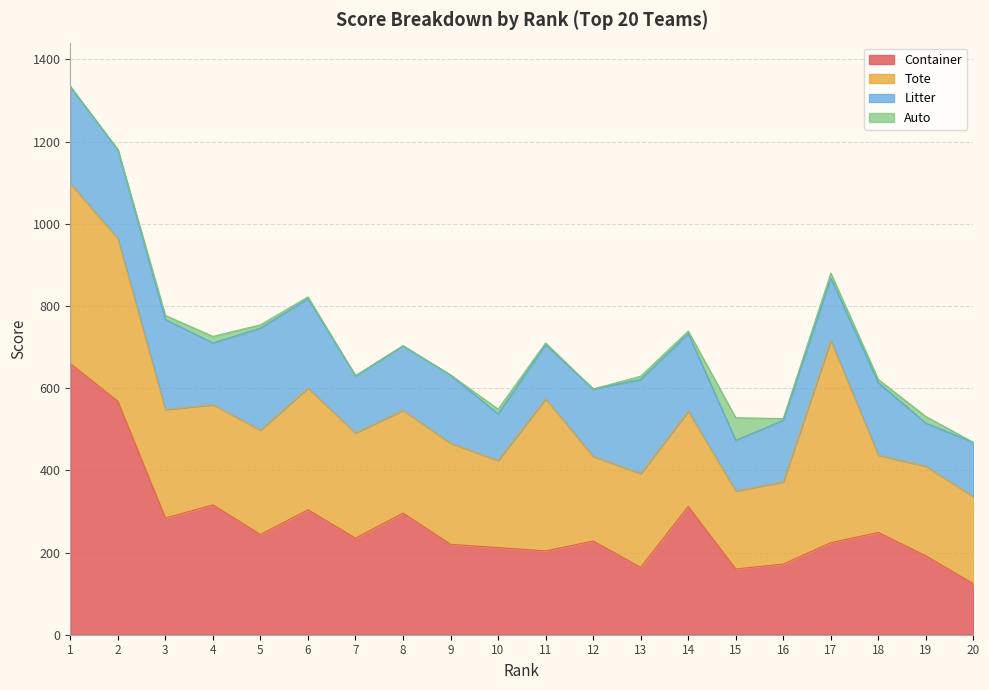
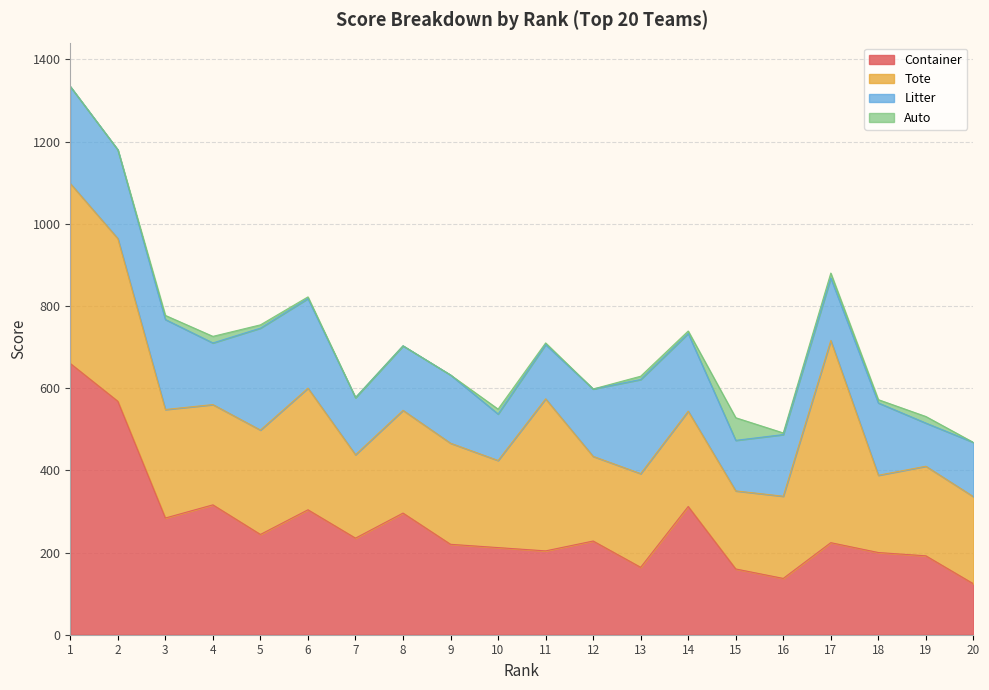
  {
    "Container": {
      "1": 660,
      "2": 570,
      "3": 280,
      "4": 320,
      "5": 240,
      "6": 300,
      "7": 240,
      "8": 300,
      "9": 220,
      "10": 210,
      "11": 200,
      "12": 230,
      "13": 160,
      "14": 310,
      "15": 160,
-     "16": 170,
+     "16": 140,
      "17": 220,
-     "18": 250,
+     "18": 200,
      "19": 190,
      "20": 120
    },
    "Tote": {
      "1": 440,
      "2": 400,
      "3": 260,
      "4": 240,
      "5": 250,
      "6": 300,
-     "7": 260,
+     "7": 200,
      "8": 250,
      "9": 250,
      "10": 210,
      "11": 370,
      "12": 210,
      "13": 230,
      "14": 230,
      "15": 190,
      "16": 200,
      "17": 490,
      "18": 190,
      "19": 220,
      "20": 210
    },
    "Litter": {
      "3": 220,
      "4": 150,
      "5": 250,
      "10": 110,
      "13": 230,
      "15": 120,
      "17": 150,
      "18": 180,
      "19": 110
    },
    "Auto": {
      "3": 10,
      "4": 20,
      "5": 10,
      "10": 10,
      "13": 10,
      "15": 60,
      "17": 10,
      "18": 10,
      "19": 20
    }
  }
